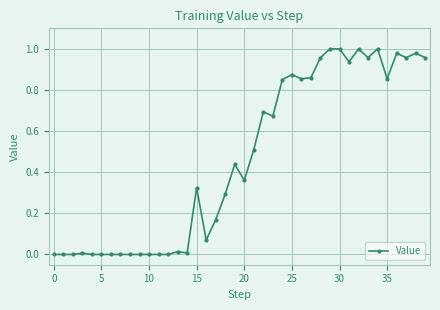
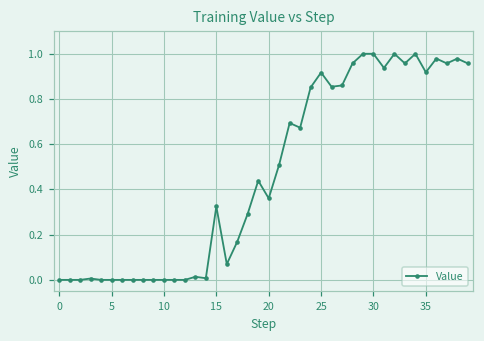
  {
    "0": 0.00,
    "5": 0.00,
    "10": 0.00,
    "15": 0.32,
    "20": 0.36,
-   "25": 0.88,
+   "25": 0.92,
    "30": 1.00,
-   "35": 0.85
+   "35": 0.92
  }
